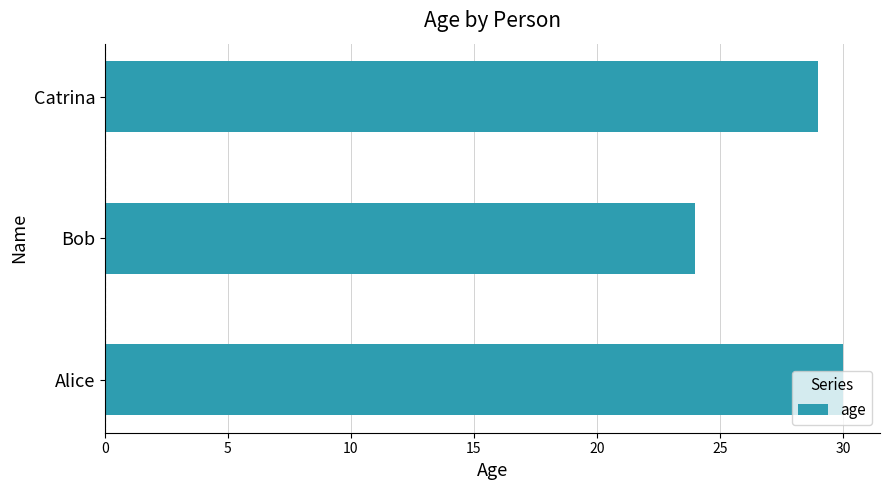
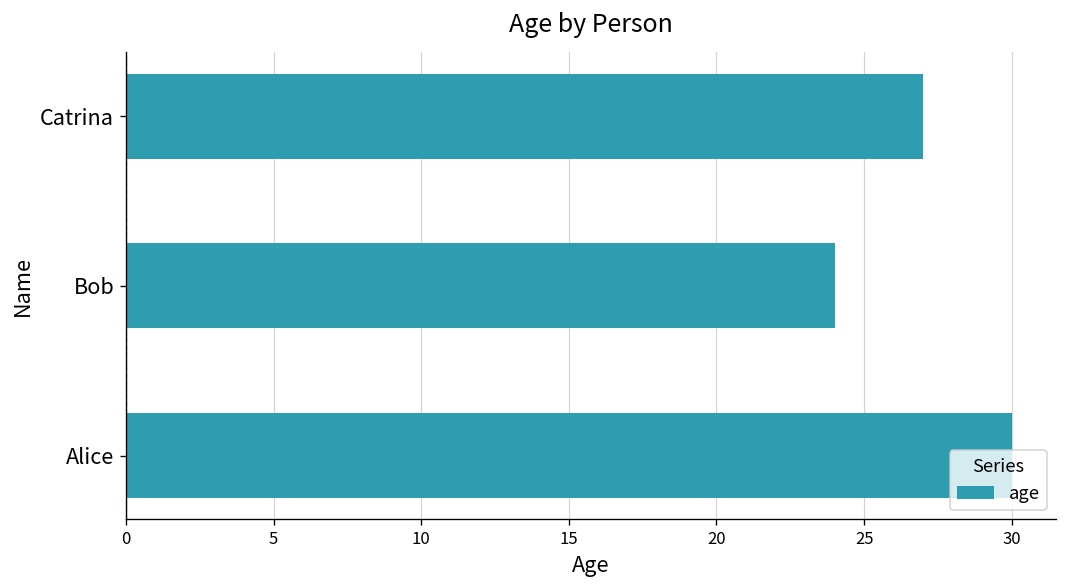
  {
-   "Catrina": 29,
+   "Catrina": 27,
    "Bob": 24
  }
